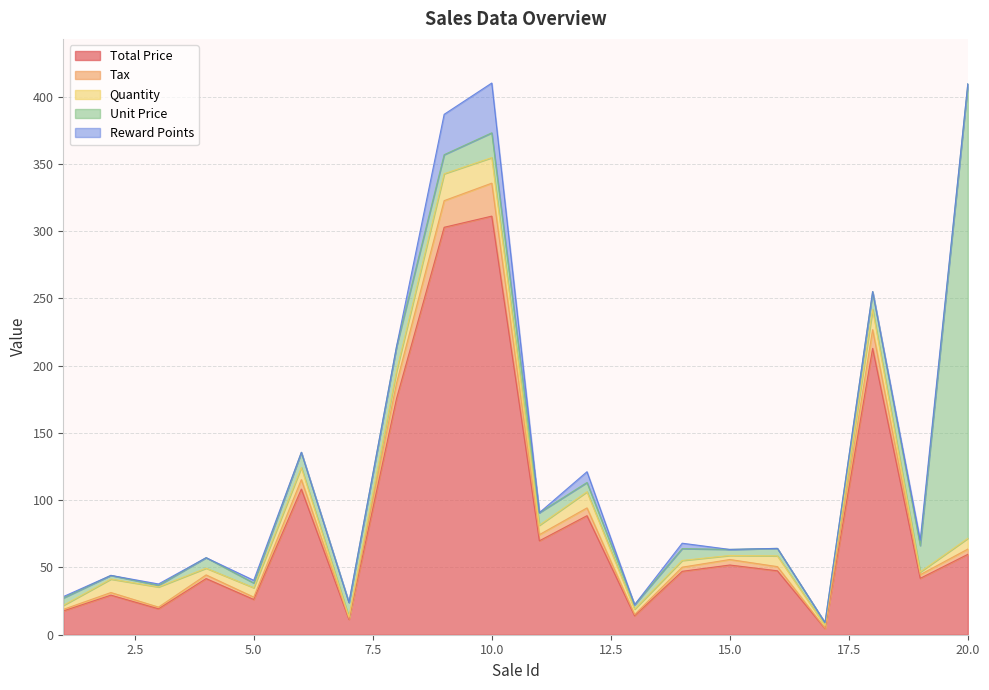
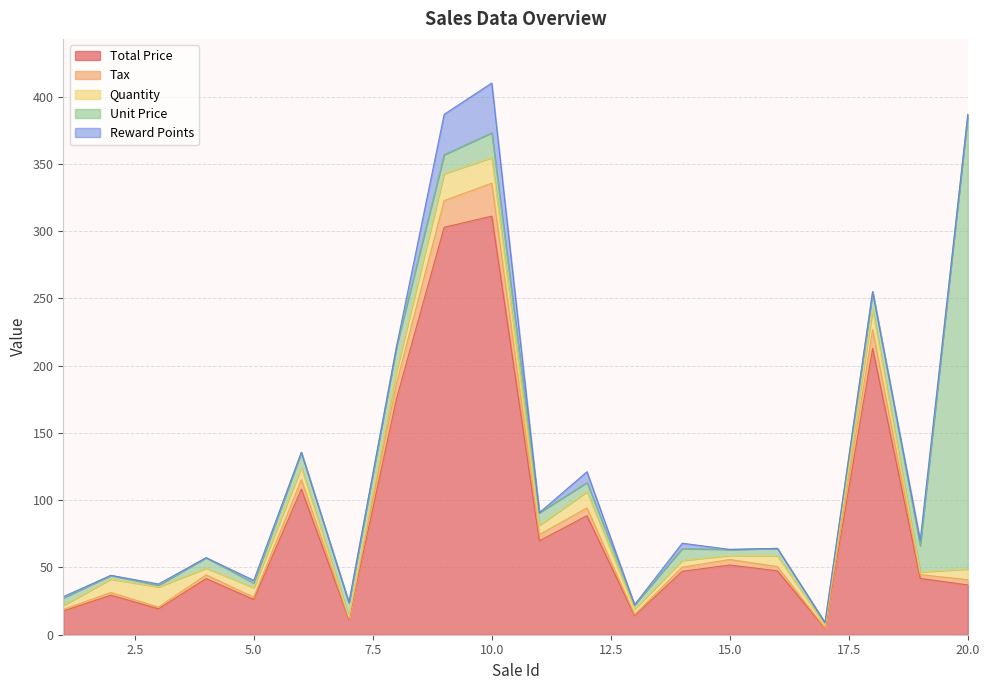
  {
    "Total Price": {
      "10.0": 311,
      "15.0": 52,
-     "20.0": 60
+     "20.0": 37
    },
    "Unit Price": {
      "5.0": 4,
      "10.0": 18
    },
    "Reward Points": {
      "5.0": 2,
      "10.0": 37
    }
  }
